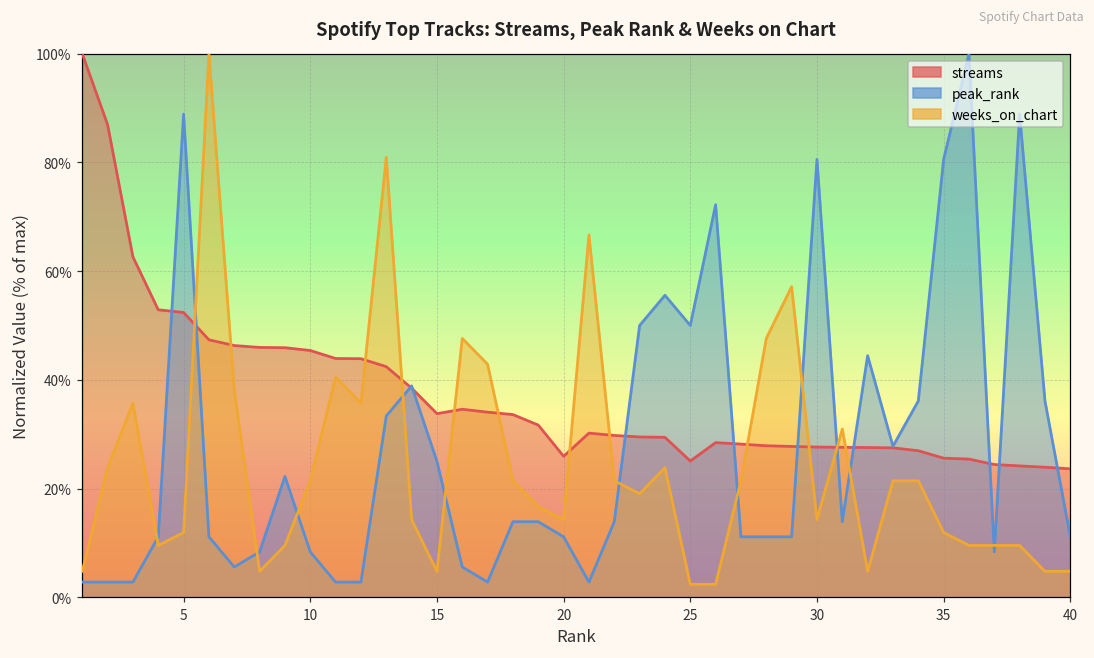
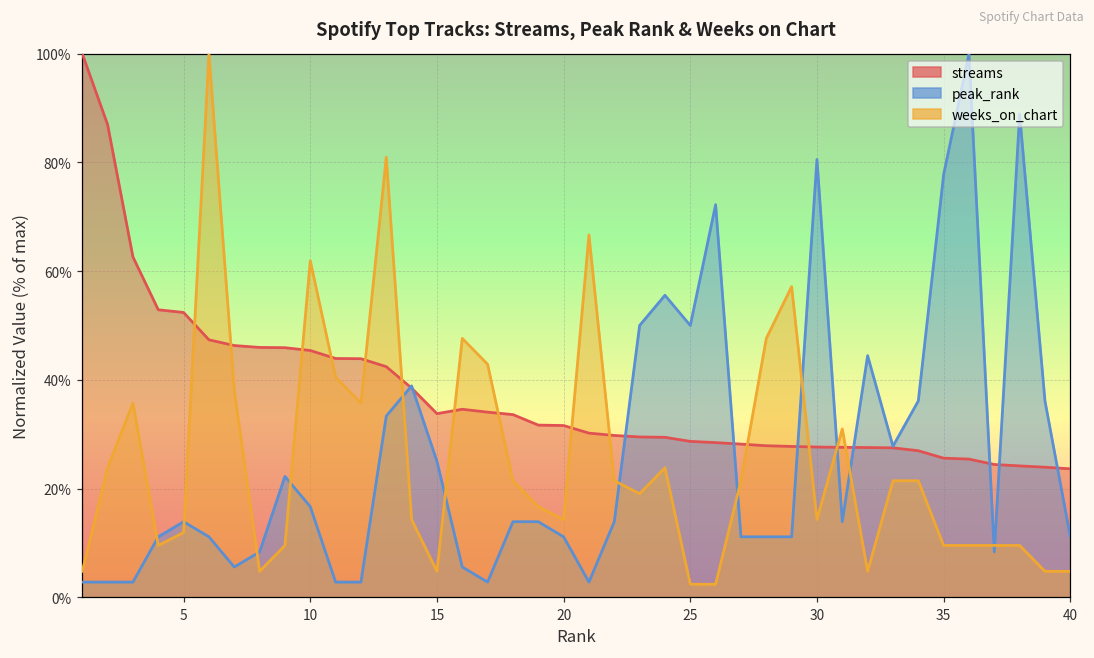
  {
    "streams": {
      "5": "52%",
      "10": "45%",
      "15": "34%",
-     "20": "26%",
-     "25": "25%",
+     "20": "32%",
+     "25": "29%",
      "30": "28%",
      "35": "26%",
      "40": "24%"
    },
    "peak_rank": {
-     "5": "89%",
-     "10": "8%",
+     "5": "14%",
+     "10": "17%",
      "15": "25%",
      "20": "11%",
      "25": "50%",
      "30": "81%",
-     "35": "81%",
+     "35": "78%",
      "40": "11%"
    },
    "weeks_on_chart": {
      "5": "12%",
-     "10": "21%",
+     "10": "62%",
      "15": "5%",
      "20": "14%",
      "25": "2%",
      "30": "14%",
-     "35": "12%",
+     "35": "10%",
      "40": "5%"
    }
  }
